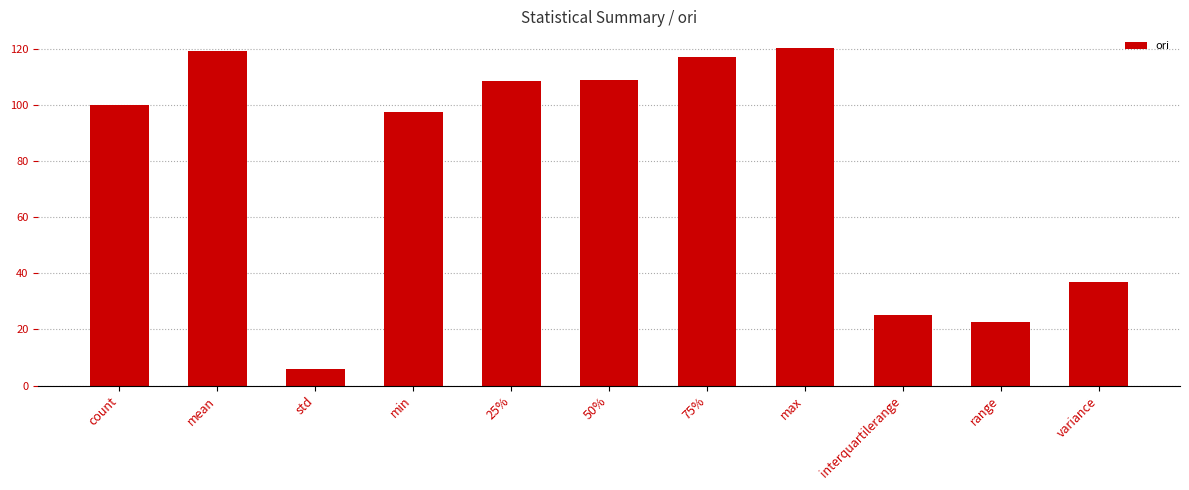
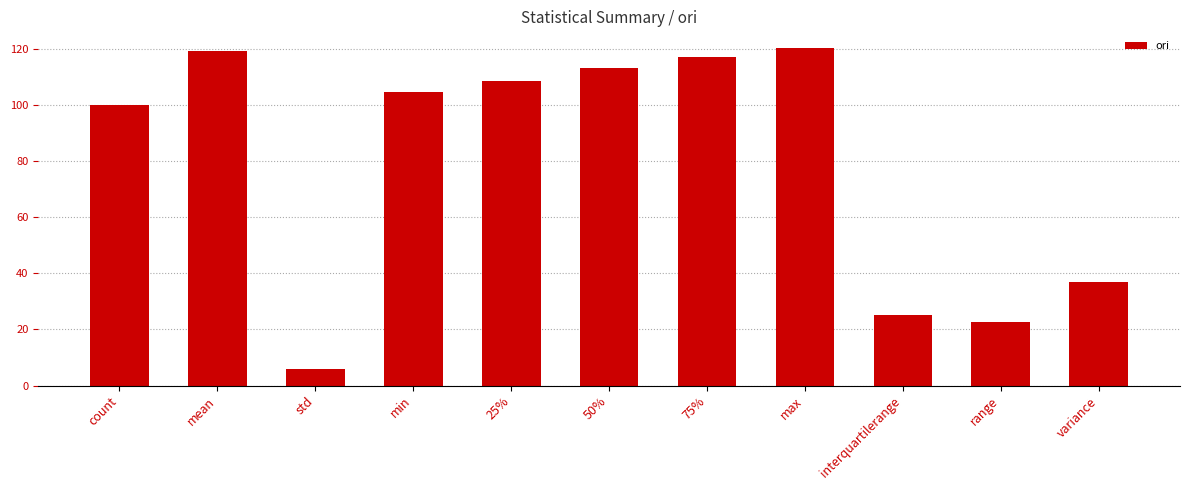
  {
    "count": 100,
    "mean": 119,
    "std": 6,
-   "min": 97,
+   "min": 105,
    "25%": 109,
-   "50%": 109,
+   "50%": 113,
    "75%": 117,
    "max": 120,
    "interquartilerange": 25,
    "range": 23,
    "variance": 37
  }
